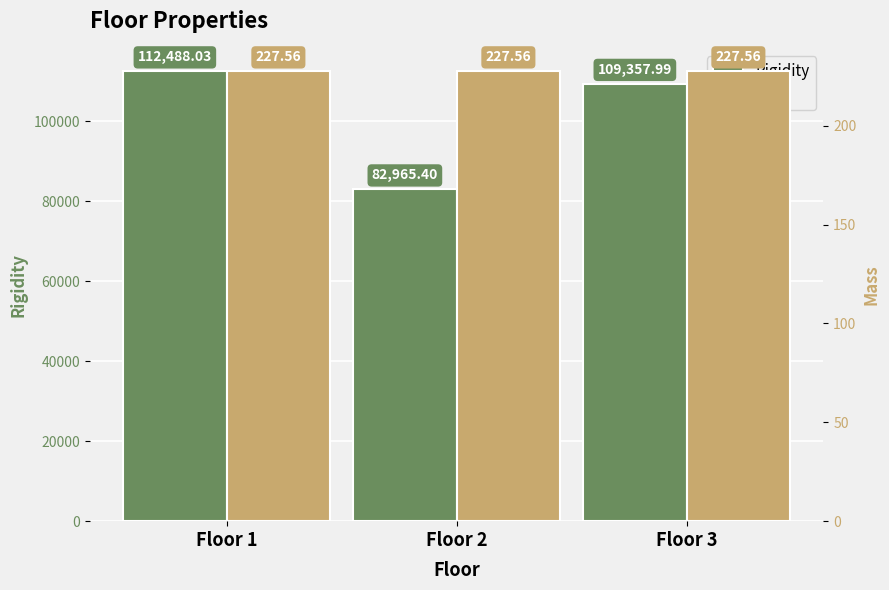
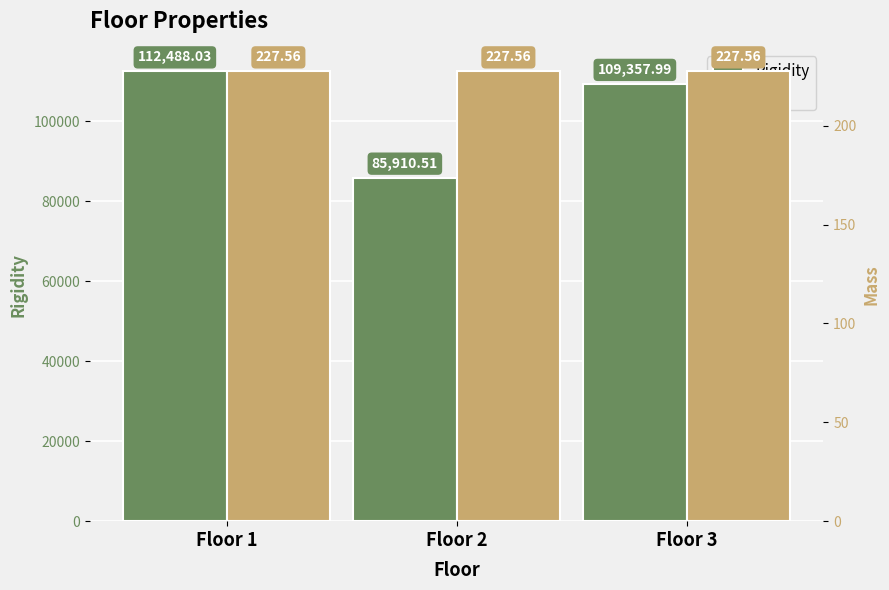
  {
    "Rigidity": {
-     "Floor 2": "82,965.40"
+     "Floor 2": "85,910.51"
    }
  }
